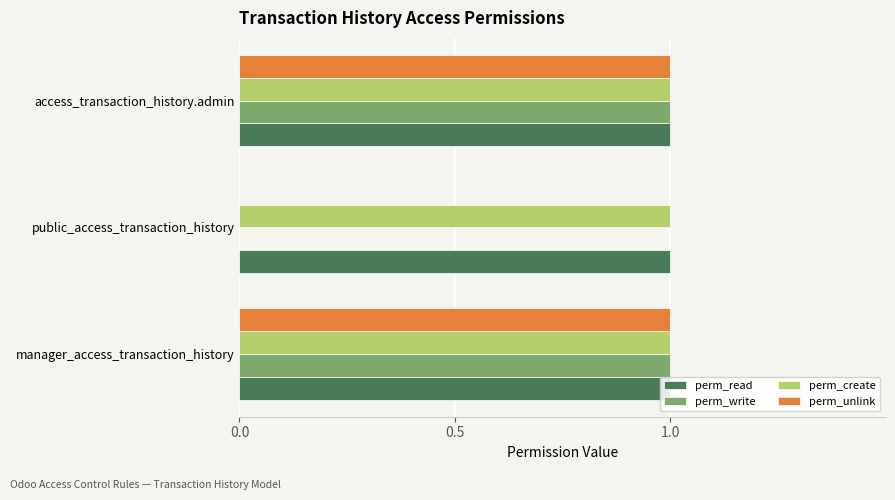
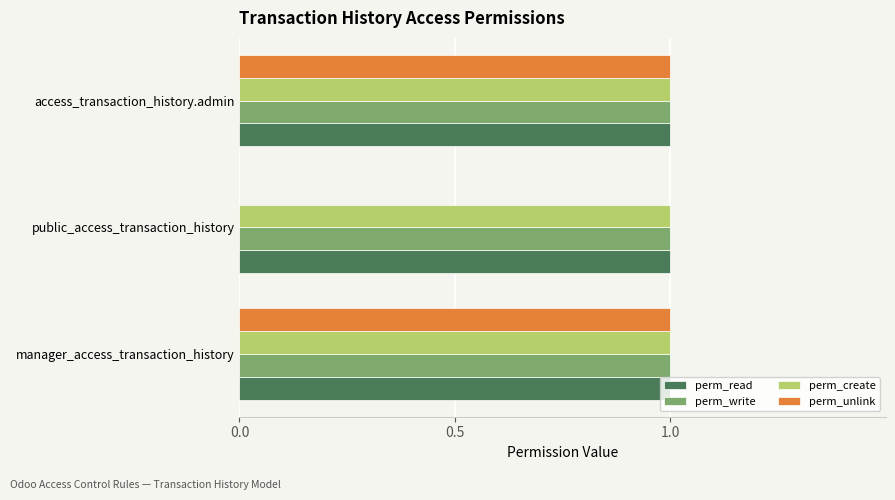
  {
    "perm_read": {
      "access_transaction_history.admin": 1,
      "public_access_transaction_history": 1
    },
    "perm_write": {
      "access_transaction_history.admin": 1,
-     "public_access_transaction_history": 0,
+     "public_access_transaction_history": 1,
      "manager_access_transaction_history": 1
    },
    "perm_create": {
      "access_transaction_history.admin": 1,
      "public_access_transaction_history": 1,
      "manager_access_transaction_history": 1
    },
    "perm_unlink": {
      "access_transaction_history.admin": 1,
      "public_access_transaction_history": 0,
      "manager_access_transaction_history": 1
    }
  }
